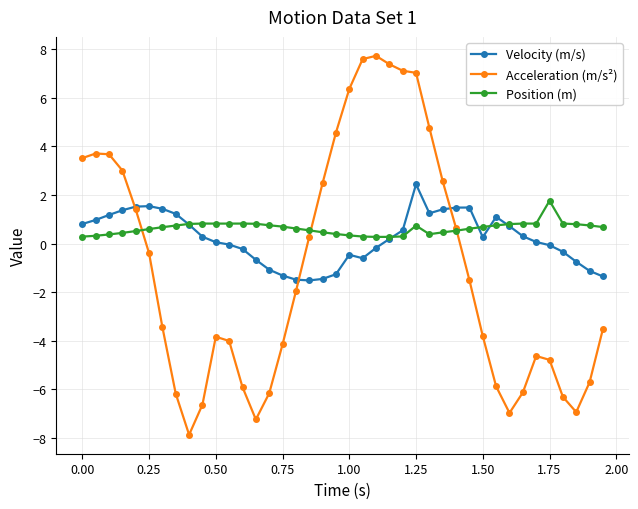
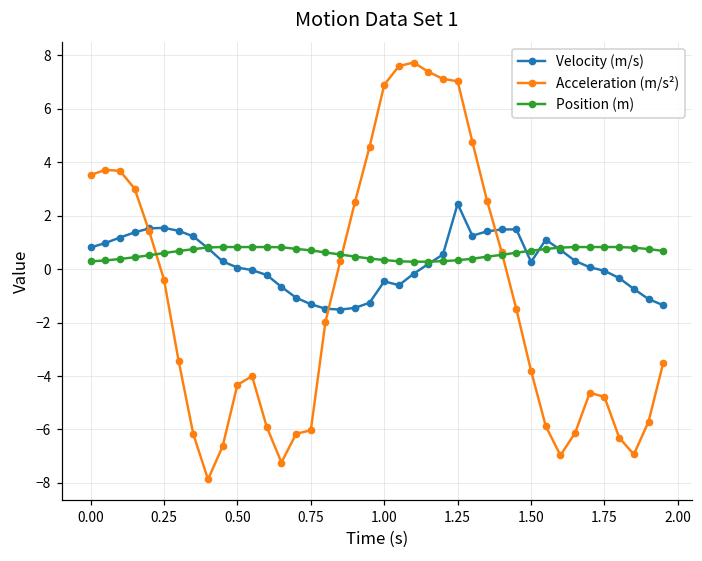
  {
    "Velocity (m/s)": {
      "0.00": 0.8,
      "0.25": 1.5,
      "0.50": 0.1,
      "0.75": -1.3,
      "1.00": -0.5,
      "1.25": 2.4,
      "1.50": 0.3,
      "1.75": -0.1
    },
    "Acceleration (m/s²)": {
      "0.00": 3.5,
      "0.25": -0.4,
-     "0.50": -3.8,
-     "0.75": -4.1,
-     "1.00": 6.4,
+     "0.50": -4.3,
+     "0.75": -6.0,
+     "1.00": 6.9,
      "1.25": 7.0,
      "1.50": -3.8,
      "1.75": -4.8
    },
    "Position (m)": {
      "0.00": 0.3,
      "0.25": 0.6,
      "0.50": 0.8,
      "0.75": 0.7,
      "1.00": 0.3,
-     "1.25": 0.7,
+     "1.25": 0.3,
      "1.50": 0.7,
-     "1.75": 1.8
+     "1.75": 0.8
    }
  }
